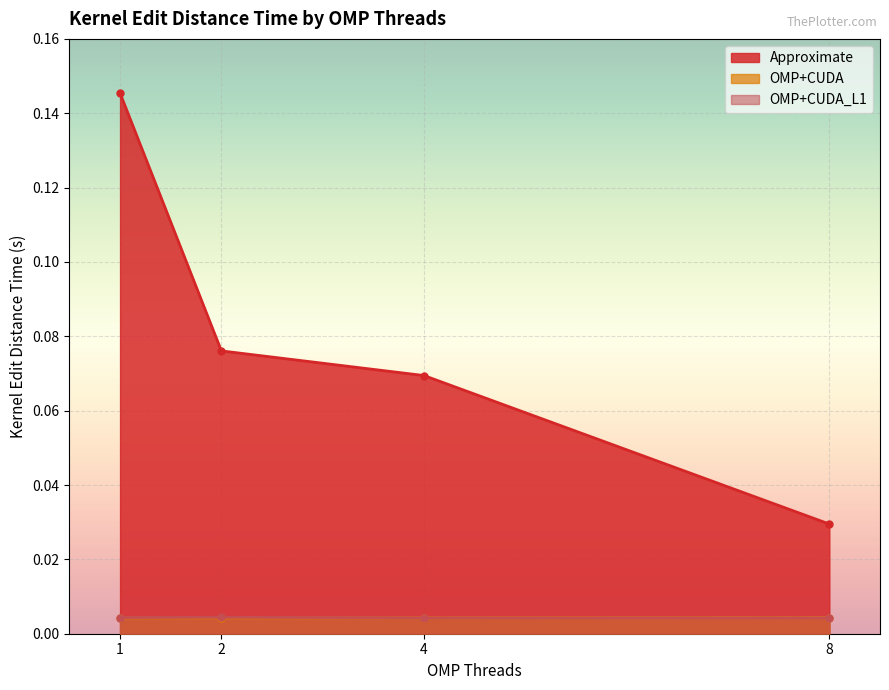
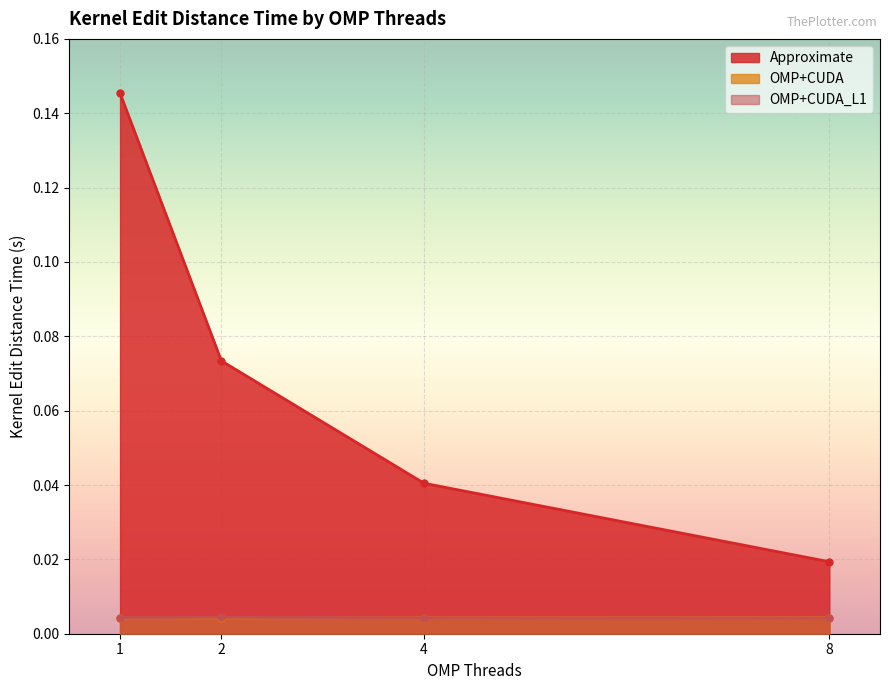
  {
    "Approximate": {
      "1": 0.145,
-     "2": 0.076,
-     "4": 0.069,
-     "8": 0.030
+     "2": 0.073,
+     "4": 0.040,
+     "8": 0.019
    }
  }
